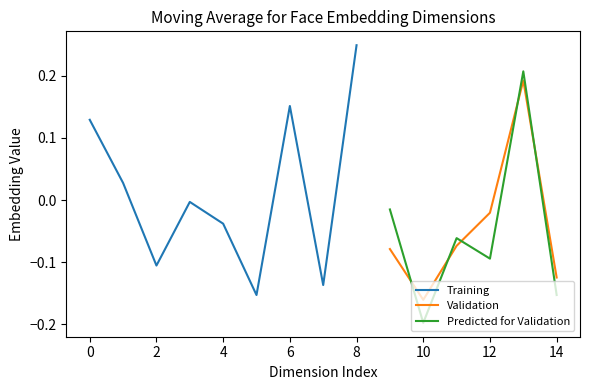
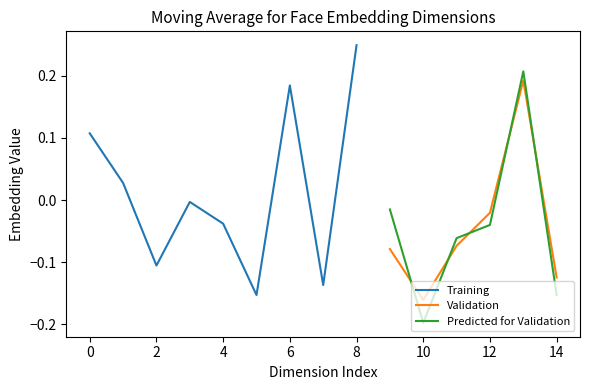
  {
    "Training": {
-     "0": 0.13,
+     "0": 0.11,
      "2": -0.11,
      "4": -0.04,
-     "6": 0.15,
+     "6": 0.18,
      "8": 0.25
    },
    "Validation": {
      "12": -0.02,
      "14": -0.12
    },
    "Predicted for Validation": {
-     "12": -0.09
+     "12": -0.04
    }
  }
